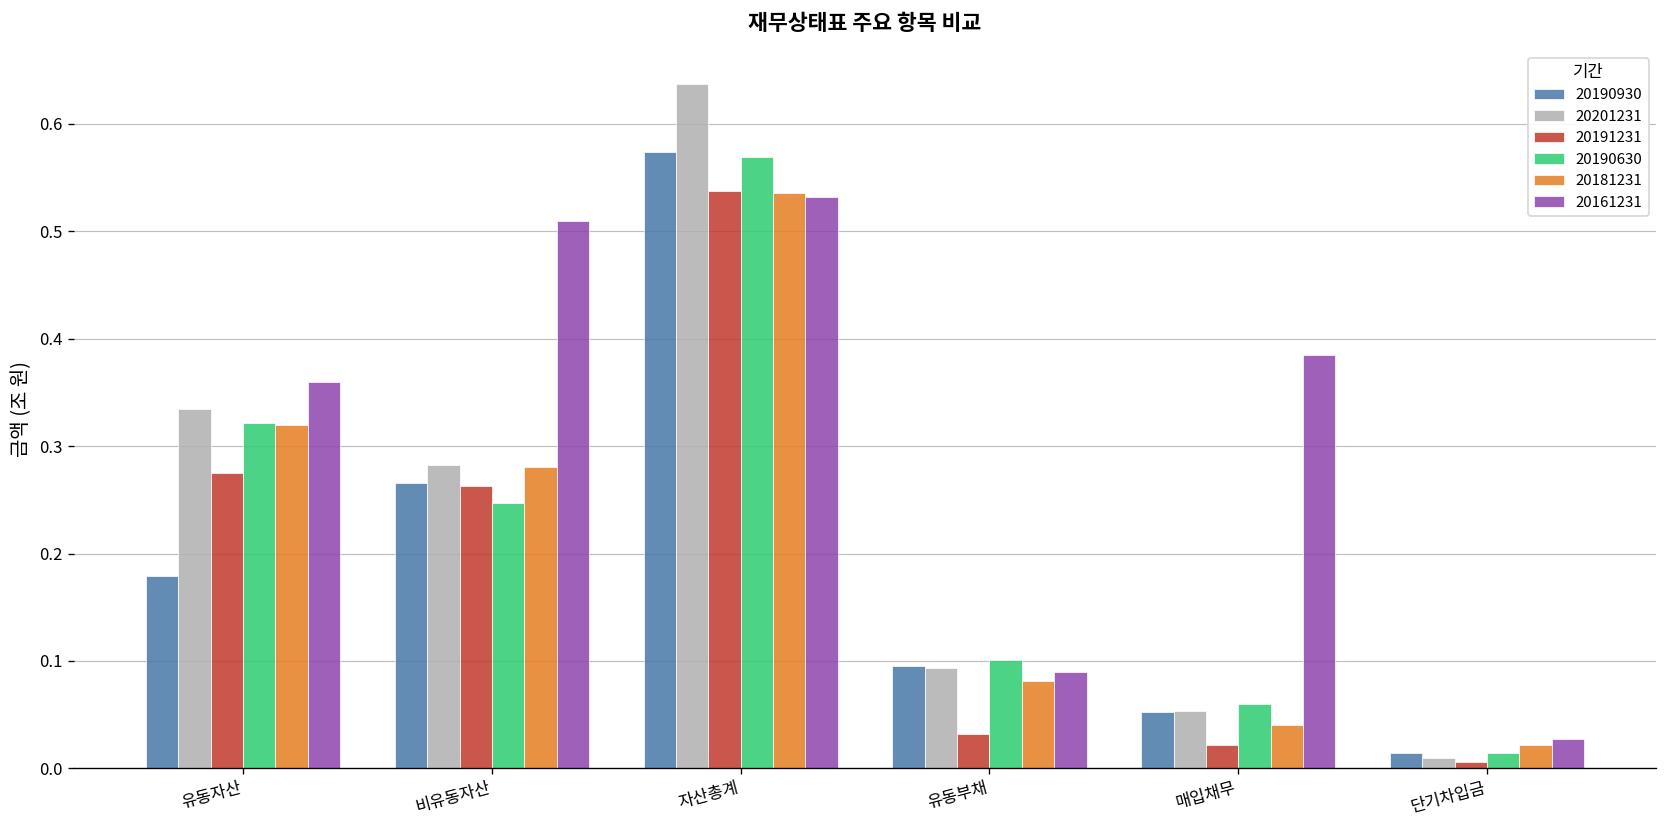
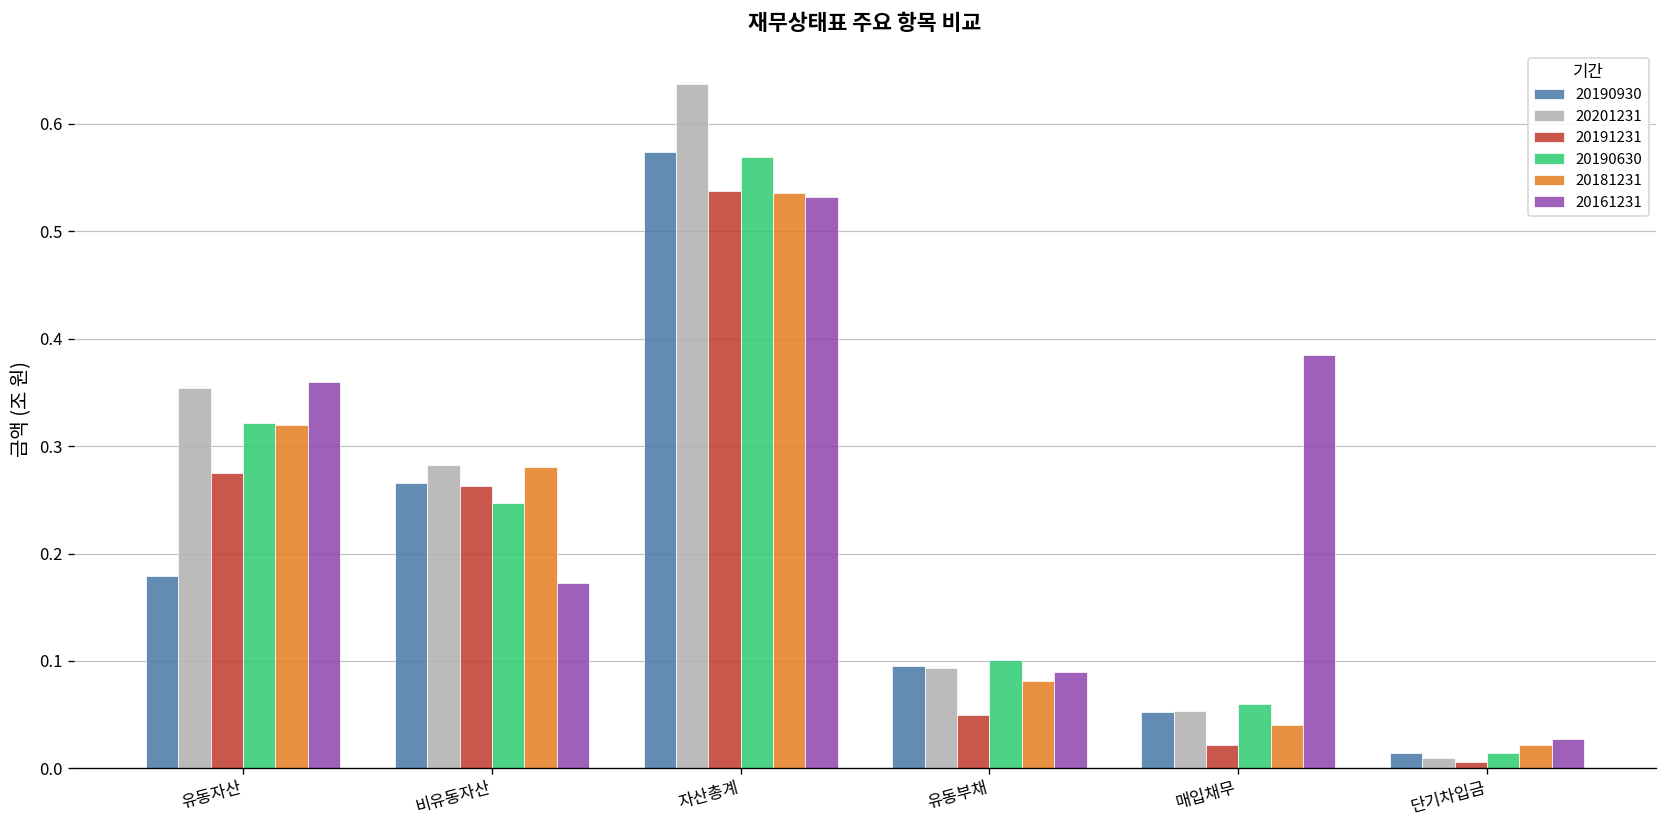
  {
    "20190930": {
      "유동자산": 0.18,
      "비유동자산": 0.27,
      "자산총계": 0.57,
      "유동부채": 0.10,
      "매입채무": 0.05,
      "단기차입금": 0.01
    },
    "20201231": {
-     "유동자산": 0.33,
+     "유동자산": 0.35,
      "비유동자산": 0.28,
      "자산총계": 0.64,
      "유동부채": 0.09,
      "매입채무": 0.05,
      "단기차입금": 0.01
    },
    "20191231": {
      "유동자산": 0.27,
      "비유동자산": 0.26,
      "자산총계": 0.54,
-     "유동부채": 0.03,
+     "유동부채": 0.05,
      "매입채무": 0.02,
      "단기차입금": 0.01
    },
    "20190630": {
      "유동자산": 0.32,
      "비유동자산": 0.25,
      "자산총계": 0.57,
      "유동부채": 0.10,
      "매입채무": 0.06,
      "단기차입금": 0.01
    },
    "20181231": {
      "유동자산": 0.32,
      "비유동자산": 0.28,
      "자산총계": 0.54,
      "유동부채": 0.08,
      "매입채무": 0.04,
      "단기차입금": 0.02
    },
    "20161231": {
      "유동자산": 0.36,
-     "비유동자산": 0.51,
+     "비유동자산": 0.17,
      "자산총계": 0.53,
      "유동부채": 0.09,
      "매입채무": 0.38,
      "단기차입금": 0.03
    }
  }
